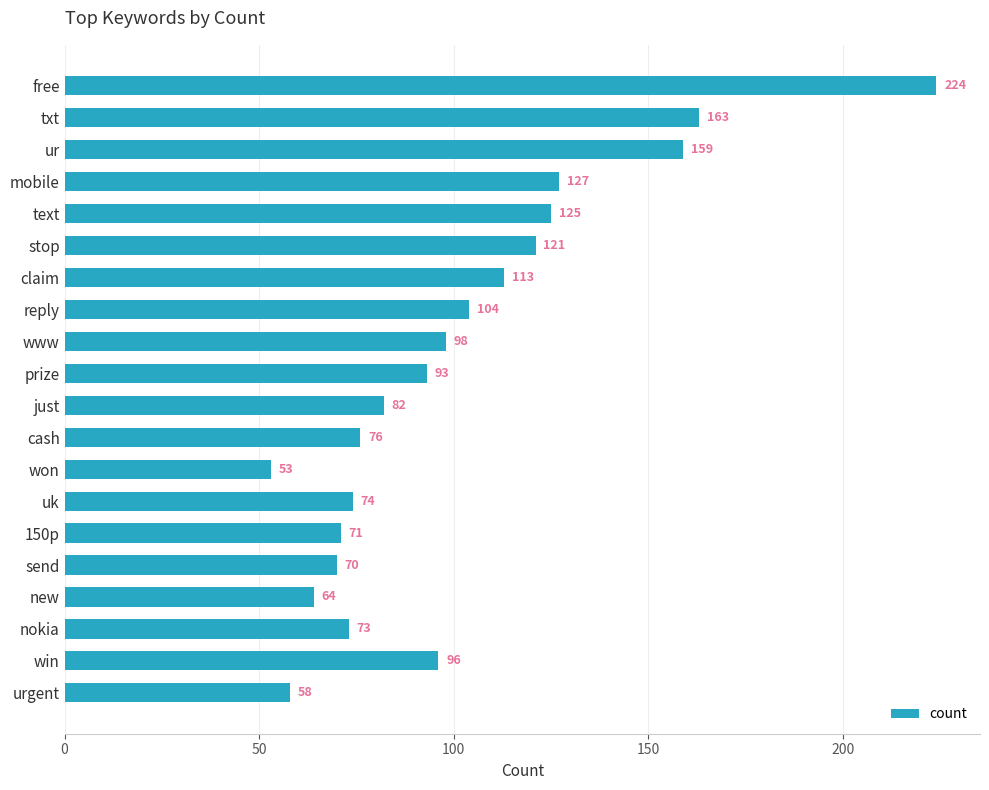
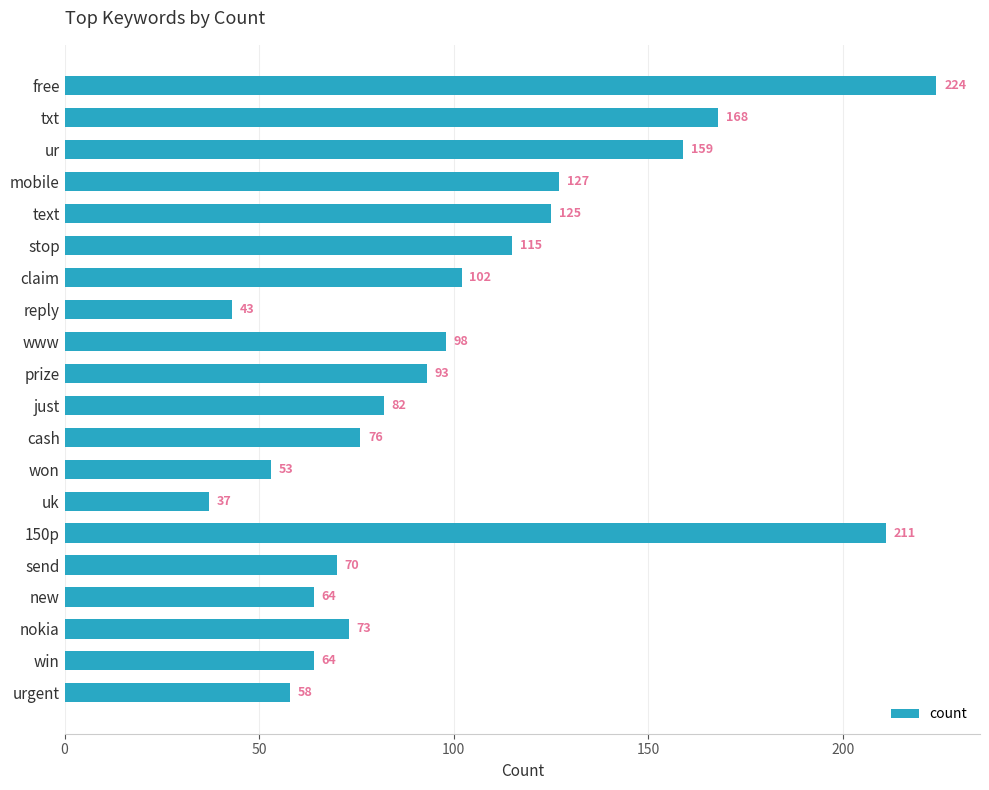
  {
    "free": 224,
-   "txt": 163,
+   "txt": 168,
    "ur": 159,
    "mobile": 127,
    "text": 125,
-   "stop": 121,
-   "claim": 113,
-   "reply": 104,
+   "stop": 115,
+   "claim": 102,
+   "reply": 43,
    "www": 98,
    "prize": 93,
    "just": 82,
    "cash": 76,
    "won": 53,
-   "uk": 74,
-   "150p": 71,
+   "uk": 37,
+   "150p": 211,
    "send": 70,
    "new": 64,
    "nokia": 73,
-   "win": 96,
+   "win": 64,
    "urgent": 58
  }
